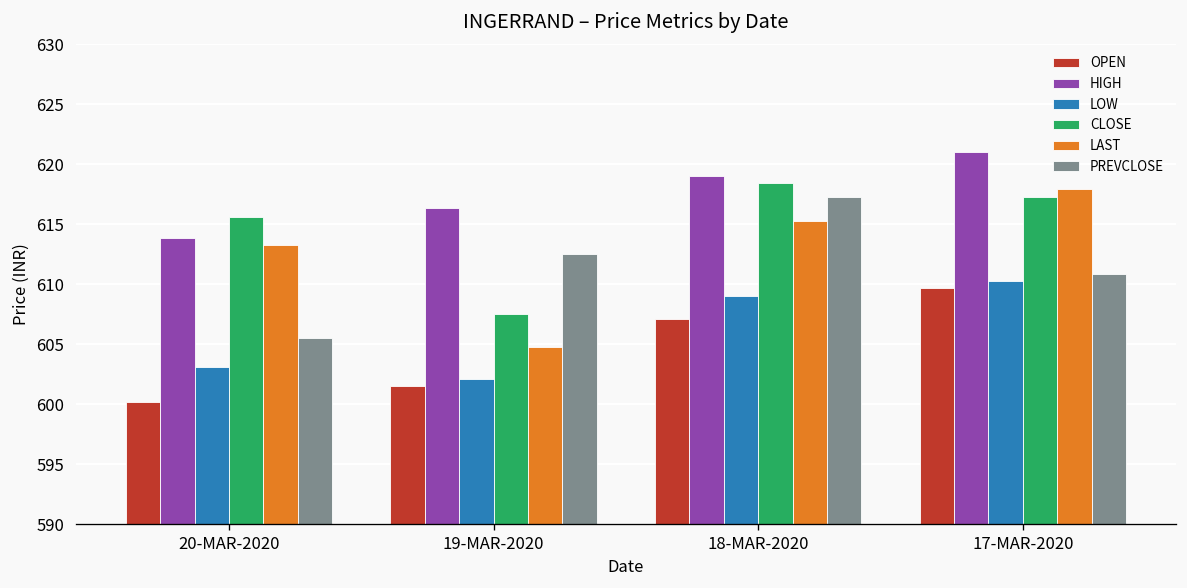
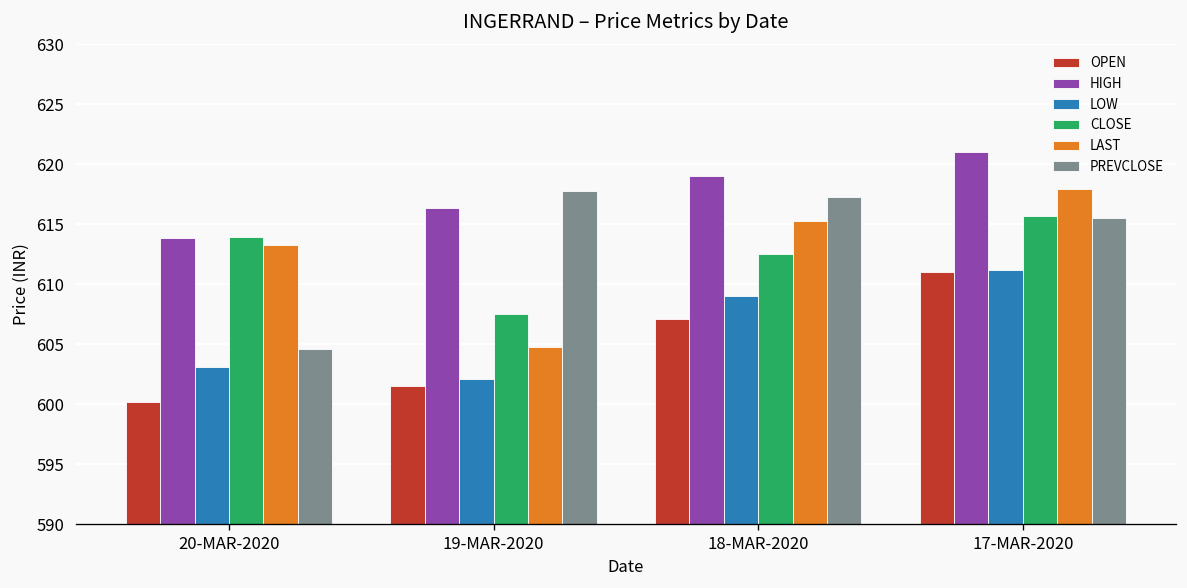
  {
    "OPEN": {
      "20-MAR-2020": 600,
      "19-MAR-2020": 602,
      "18-MAR-2020": 607,
-     "17-MAR-2020": 610
+     "17-MAR-2020": 611
    },
    "HIGH": {
      "20-MAR-2020": 614,
      "19-MAR-2020": 616,
      "18-MAR-2020": 619,
      "17-MAR-2020": 621
    },
    "LOW": {
      "20-MAR-2020": 603,
      "19-MAR-2020": 602,
      "18-MAR-2020": 609,
-     "17-MAR-2020": 610
+     "17-MAR-2020": 611
    },
    "CLOSE": {
-     "20-MAR-2020": 616,
+     "20-MAR-2020": 614,
      "19-MAR-2020": 608,
-     "18-MAR-2020": 618,
-     "17-MAR-2020": 617
+     "18-MAR-2020": 613,
+     "17-MAR-2020": 616
    },
    "LAST": {
      "20-MAR-2020": 613,
      "19-MAR-2020": 605,
      "18-MAR-2020": 615,
      "17-MAR-2020": 618
    },
    "PREVCLOSE": {
-     "20-MAR-2020": 606,
-     "19-MAR-2020": 613,
+     "20-MAR-2020": 605,
+     "19-MAR-2020": 618,
      "18-MAR-2020": 617,
-     "17-MAR-2020": 611
+     "17-MAR-2020": 616
    }
  }
